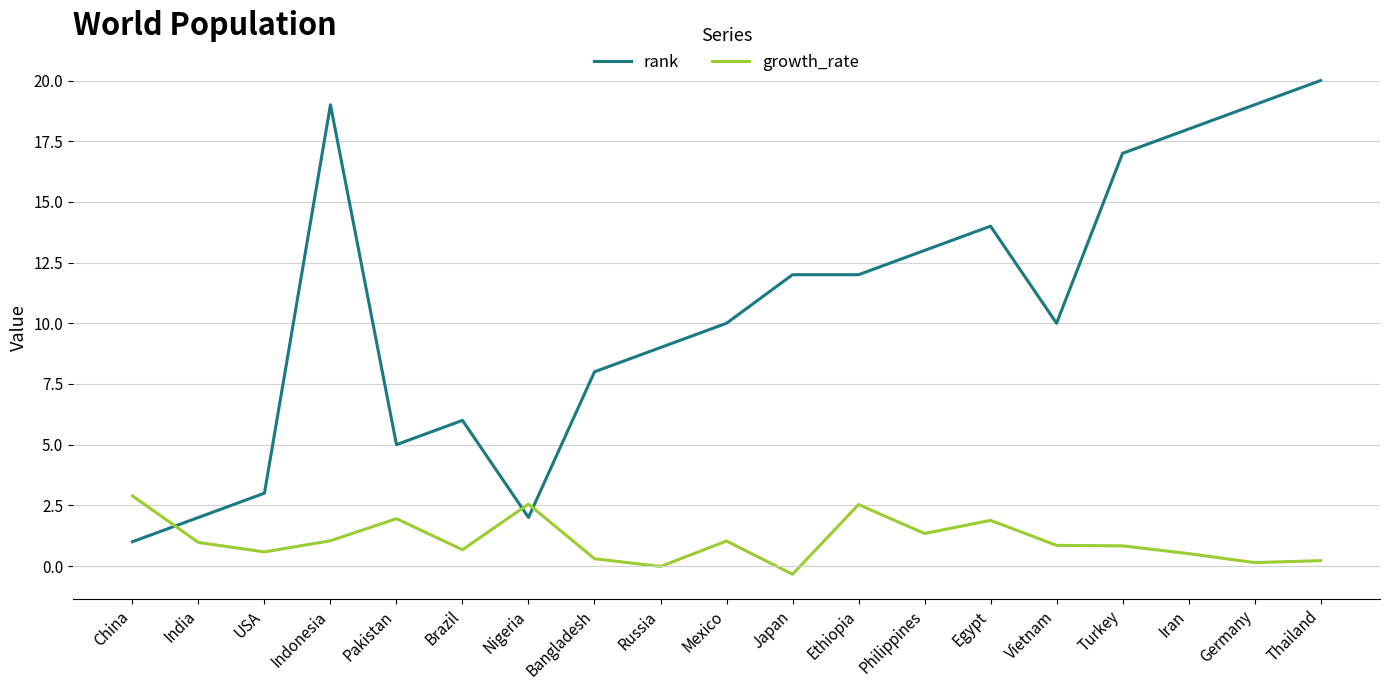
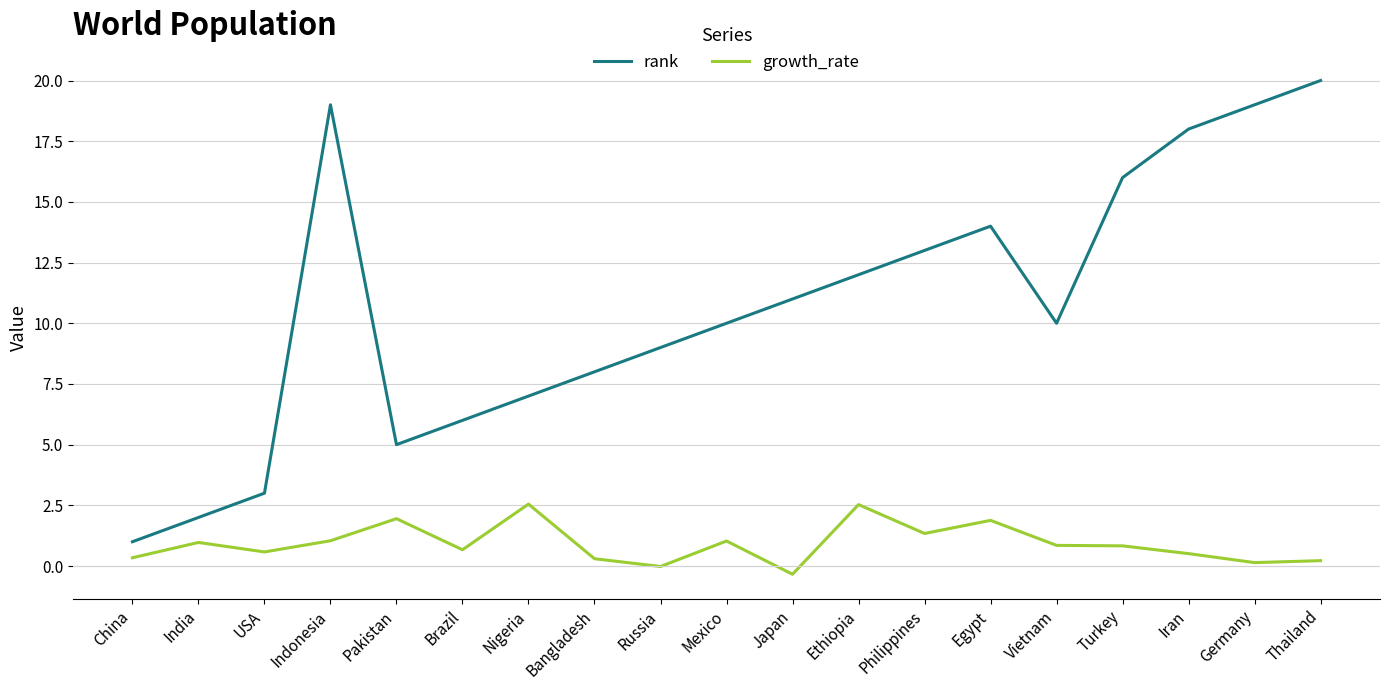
  {
    "rank": {
      "China": 1,
      "India": 2,
      "USA": 3,
      "Indonesia": 19,
      "Pakistan": 5,
      "Brazil": 6,
-     "Nigeria": 2,
+     "Nigeria": 7,
      "Bangladesh": 8,
      "Russia": 9,
      "Mexico": 10,
-     "Japan": 12,
+     "Japan": 11,
      "Ethiopia": 12,
      "Philippines": 13,
      "Egypt": 14,
      "Vietnam": 10,
-     "Turkey": 17,
+     "Turkey": 16,
      "Iran": 18,
      "Germany": 19,
      "Thailand": 20
    },
    "growth_rate": {
-     "China": 2.9,
+     "China": 0.3,
      "India": 1.0,
      "USA": 0.6,
      "Indonesia": 1.0,
      "Pakistan": 2.0,
      "Brazil": 0.7,
      "Nigeria": 2.6,
      "Bangladesh": 0.3,
      "Russia": 0.0,
      "Mexico": 1.0,
      "Japan": -0.3,
      "Ethiopia": 2.5,
      "Philippines": 1.3,
      "Egypt": 1.9,
      "Vietnam": 0.9,
      "Turkey": 0.8,
      "Iran": 0.5,
      "Germany": 0.1,
      "Thailand": 0.2
    }
  }
